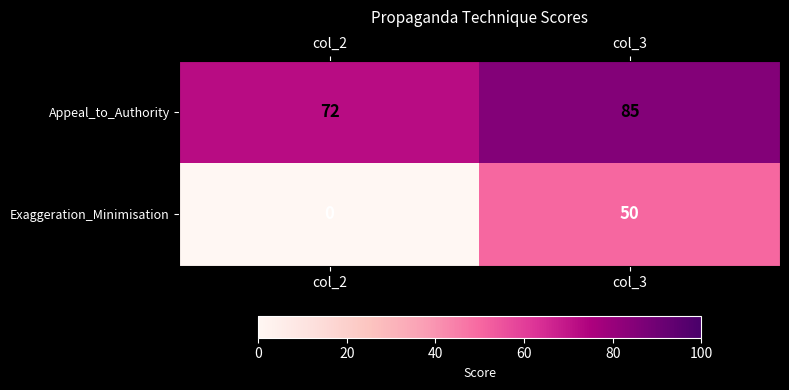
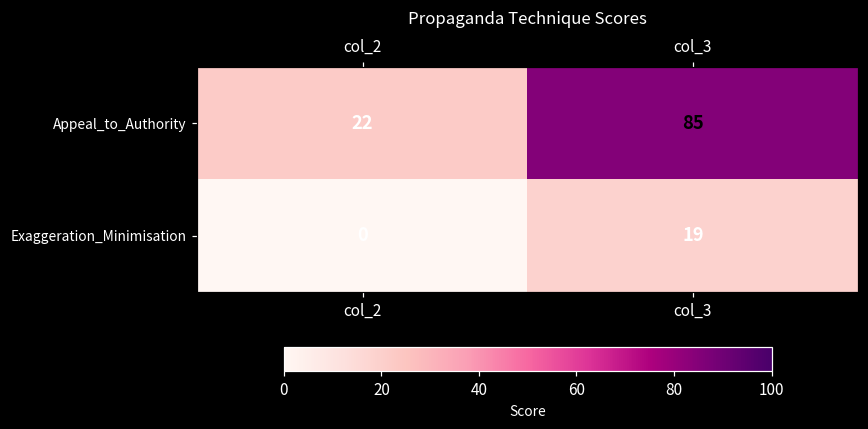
  {
    "Appeal_to_Authority": {
-     "col_2": 72,
+     "col_2": 22,
      "col_3": 85
    },
    "Exaggeration_Minimisation": {
-     "col_3": 50
+     "col_3": 19
    }
  }
